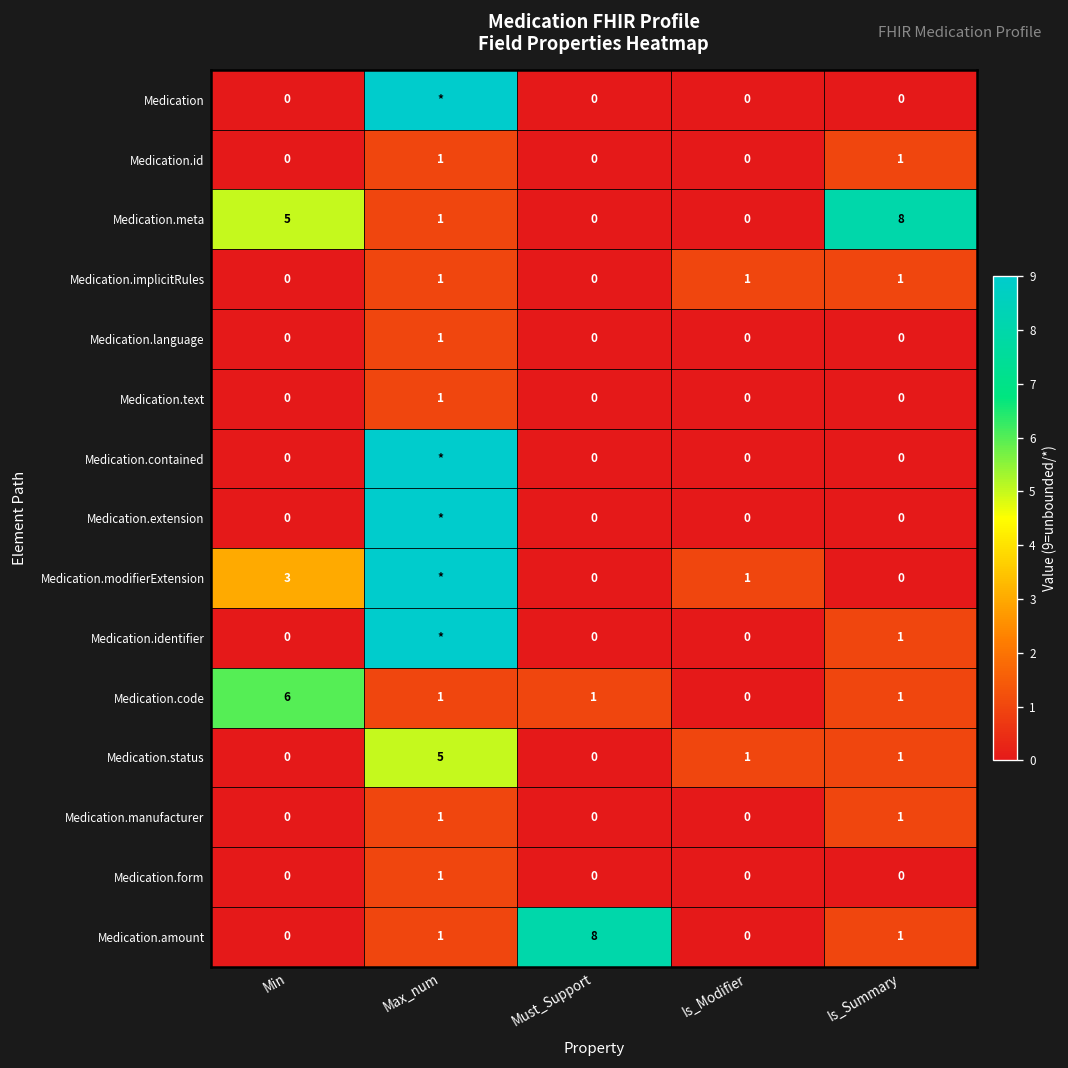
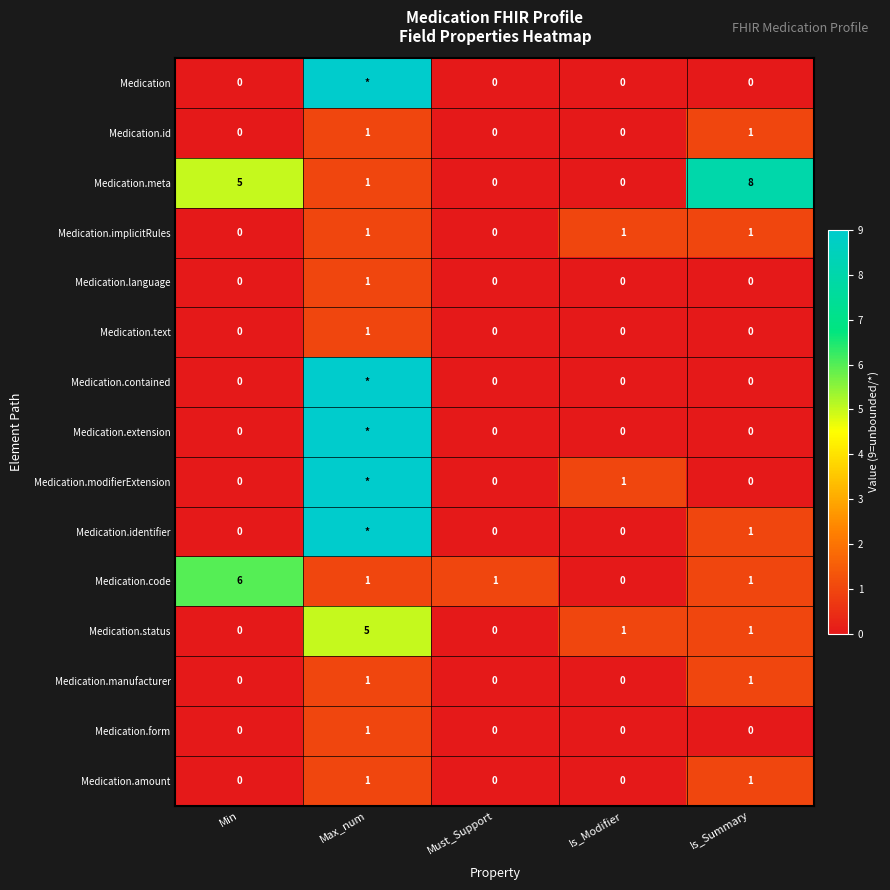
  {
    "Medication": {
      "Min": 0,
      "Must_Support": 0,
      "Is_Modifier": 0,
      "Is_Summary": 0
    },
    "Medication.id": {
      "Min": 0,
      "Max_num": 1,
      "Must_Support": 0,
      "Is_Modifier": 0,
      "Is_Summary": 1
    },
    "Medication.meta": {
      "Min": 5,
      "Max_num": 1,
      "Must_Support": 0,
      "Is_Modifier": 0,
      "Is_Summary": 8
    },
    "Medication.implicitRules": {
      "Min": 0,
      "Max_num": 1,
      "Must_Support": 0,
      "Is_Modifier": 1,
      "Is_Summary": 1
    },
    "Medication.language": {
      "Min": 0,
      "Max_num": 1,
      "Must_Support": 0,
      "Is_Modifier": 0,
      "Is_Summary": 0
    },
    "Medication.text": {
      "Min": 0,
      "Max_num": 1,
      "Must_Support": 0,
      "Is_Modifier": 0,
      "Is_Summary": 0
    },
    "Medication.contained": {
      "Min": 0,
      "Must_Support": 0,
      "Is_Modifier": 0,
      "Is_Summary": 0
    },
    "Medication.extension": {
      "Min": 0,
      "Must_Support": 0,
      "Is_Modifier": 0,
      "Is_Summary": 0
    },
    "Medication.modifierExtension": {
-     "Min": 3,
+     "Min": 0,
      "Must_Support": 0,
      "Is_Modifier": 1,
      "Is_Summary": 0
    },
    "Medication.identifier": {
      "Min": 0,
      "Must_Support": 0,
      "Is_Modifier": 0,
      "Is_Summary": 1
    },
    "Medication.code": {
      "Min": 6,
      "Max_num": 1,
      "Must_Support": 1,
      "Is_Modifier": 0,
      "Is_Summary": 1
    },
    "Medication.status": {
      "Min": 0,
      "Max_num": 5,
      "Must_Support": 0,
      "Is_Modifier": 1,
      "Is_Summary": 1
    },
    "Medication.manufacturer": {
      "Min": 0,
      "Max_num": 1,
      "Must_Support": 0,
      "Is_Modifier": 0,
      "Is_Summary": 1
    },
    "Medication.form": {
      "Min": 0,
      "Max_num": 1,
      "Must_Support": 0,
      "Is_Modifier": 0,
      "Is_Summary": 0
    },
    "Medication.amount": {
      "Min": 0,
      "Max_num": 1,
-     "Must_Support": 8,
+     "Must_Support": 0,
      "Is_Modifier": 0,
      "Is_Summary": 1
    }
  }
